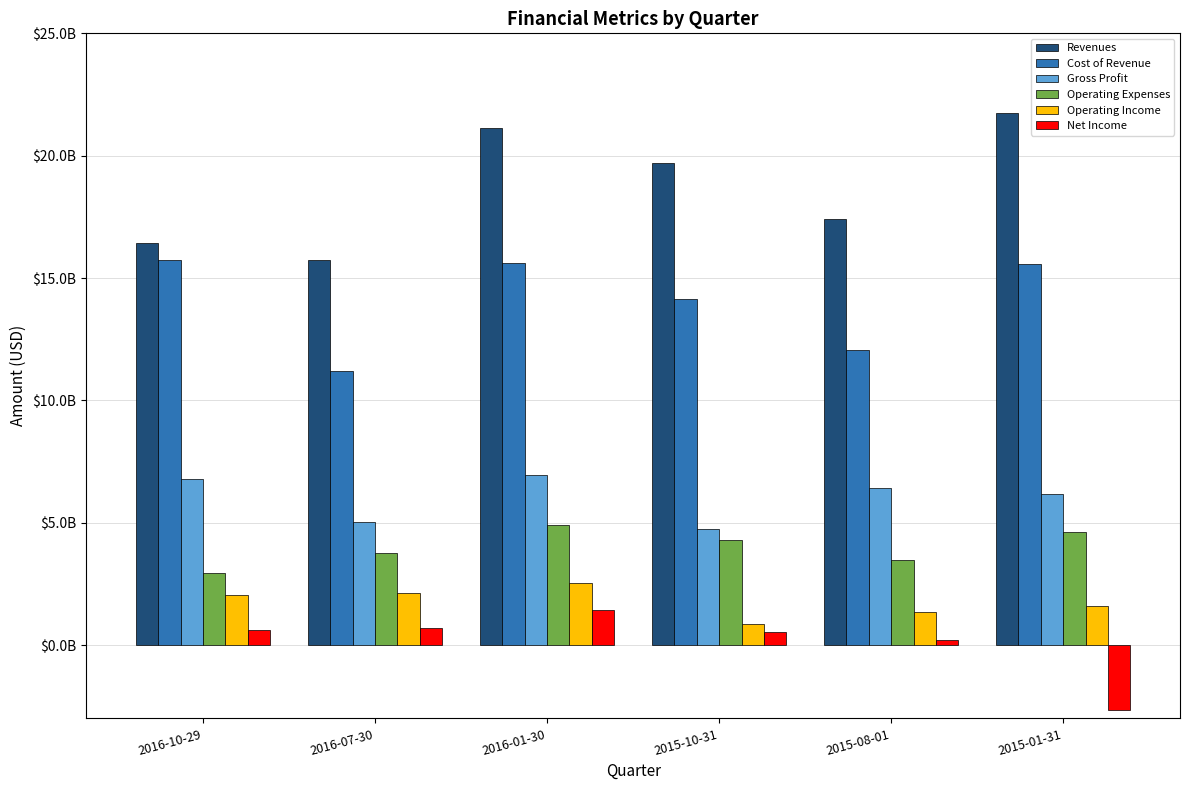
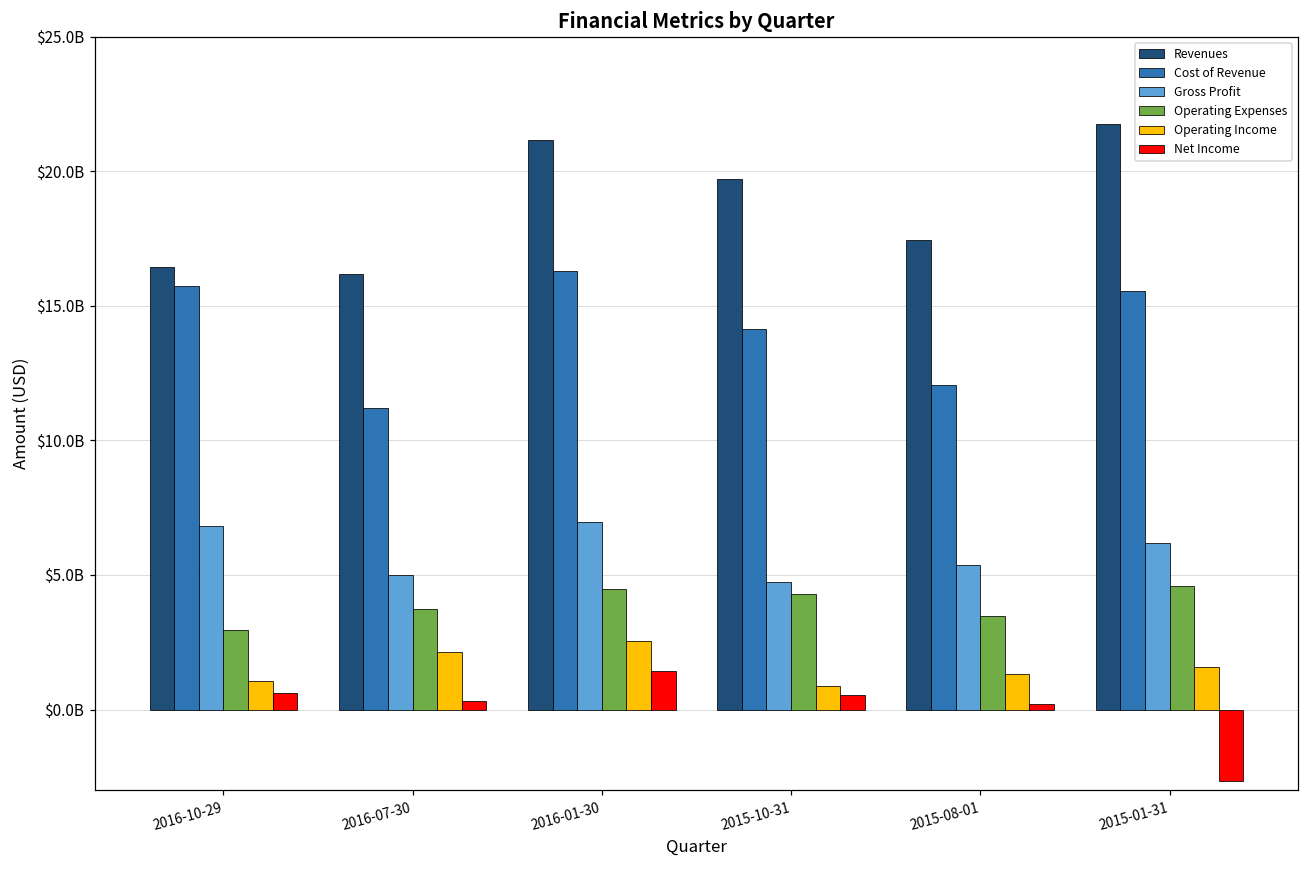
  {
    "Revenues": {
      "2016-10-29": "$16400000000",
-     "2016-07-30": "$15700000000",
+     "2016-07-30": "$16200000000",
      "2016-01-30": "$21100000000",
      "2015-10-31": "$19700000000",
      "2015-08-01": "$17400000000",
      "2015-01-31": "$21800000000"
    },
    "Cost of Revenue": {
      "2016-10-29": "$15700000000",
      "2016-07-30": "$11200000000",
-     "2016-01-30": "$15600000000",
+     "2016-01-30": "$16300000000",
      "2015-10-31": "$14100000000",
      "2015-08-01": "$12100000000",
      "2015-01-31": "$15600000000"
    },
    "Gross Profit": {
      "2016-10-29": "$6800000000",
      "2016-07-30": "$5000000000",
      "2016-01-30": "$6900000000",
      "2015-10-31": "$4800000000",
-     "2015-08-01": "$6400000000",
+     "2015-08-01": "$5400000000",
      "2015-01-31": "$6200000000"
    },
    "Operating Expenses": {
      "2016-10-29": "$3000000000",
      "2016-07-30": "$3700000000",
-     "2016-01-30": "$4900000000",
+     "2016-01-30": "$4500000000",
      "2015-10-31": "$4300000000",
      "2015-08-01": "$3500000000",
      "2015-01-31": "$4600000000"
    },
    "Operating Income": {
-     "2016-10-29": "$2000000000",
+     "2016-10-29": "$1100000000",
      "2016-07-30": "$2100000000",
      "2016-01-30": "$2500000000",
      "2015-10-31": "$900000000",
      "2015-08-01": "$1300000000",
      "2015-01-31": "$1600000000"
    },
    "Net Income": {
      "2016-10-29": "$600000000",
-     "2016-07-30": "$700000000",
+     "2016-07-30": "$300000000",
      "2016-01-30": "$1400000000",
      "2015-10-31": "$500000000",
      "2015-08-01": "$200000000",
      "2015-01-31": "$-2600000000"
    }
  }
